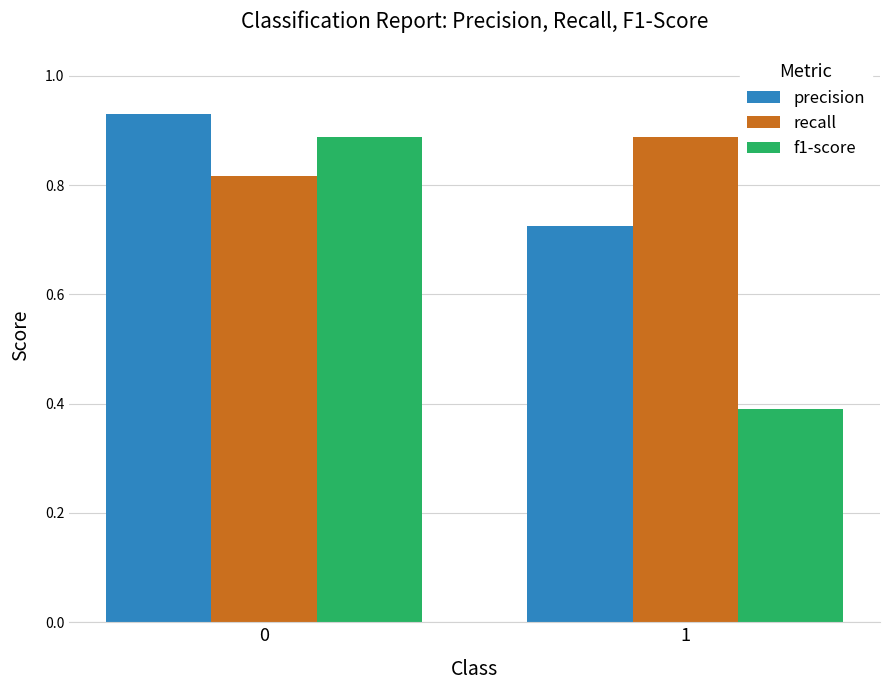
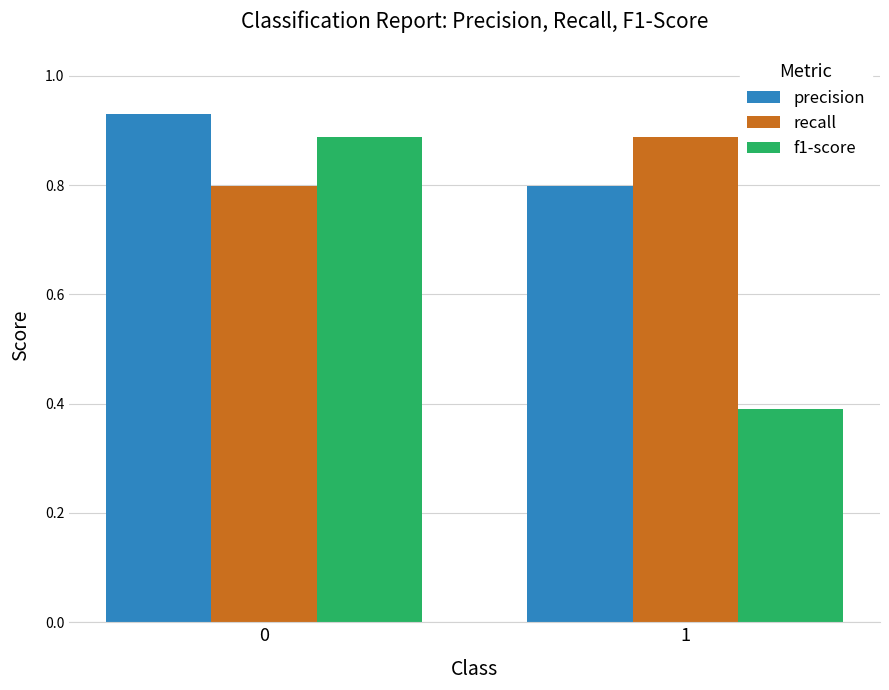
  {
    "precision": {
      "0": 0.93,
-     "1": 0.73
+     "1": 0.80
    },
    "recall": {
-     "0": 0.82,
+     "0": 0.80,
      "1": 0.89
    },
    "f1-score": {
      "0": 0.89,
      "1": 0.39
    }
  }
